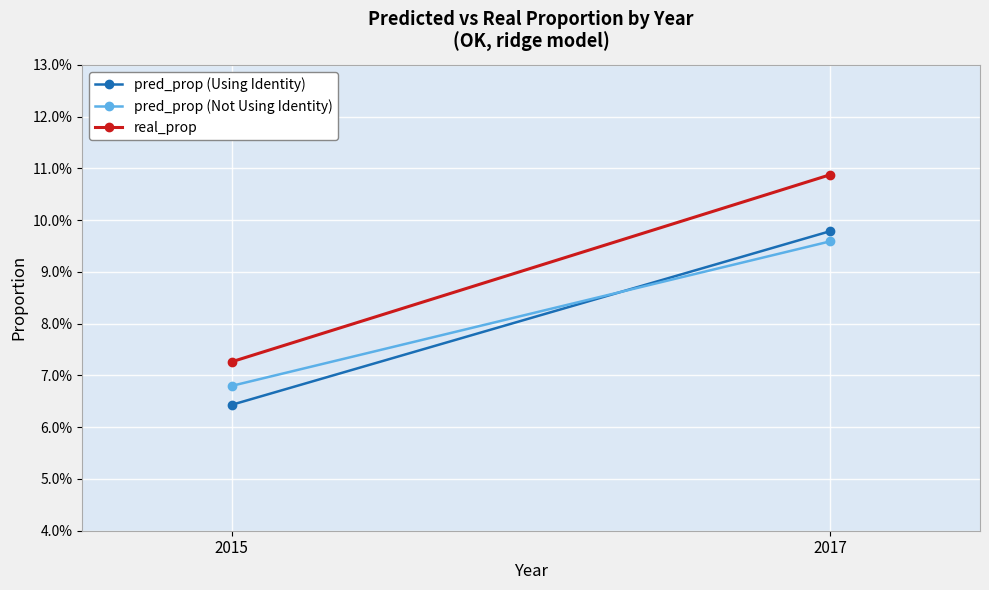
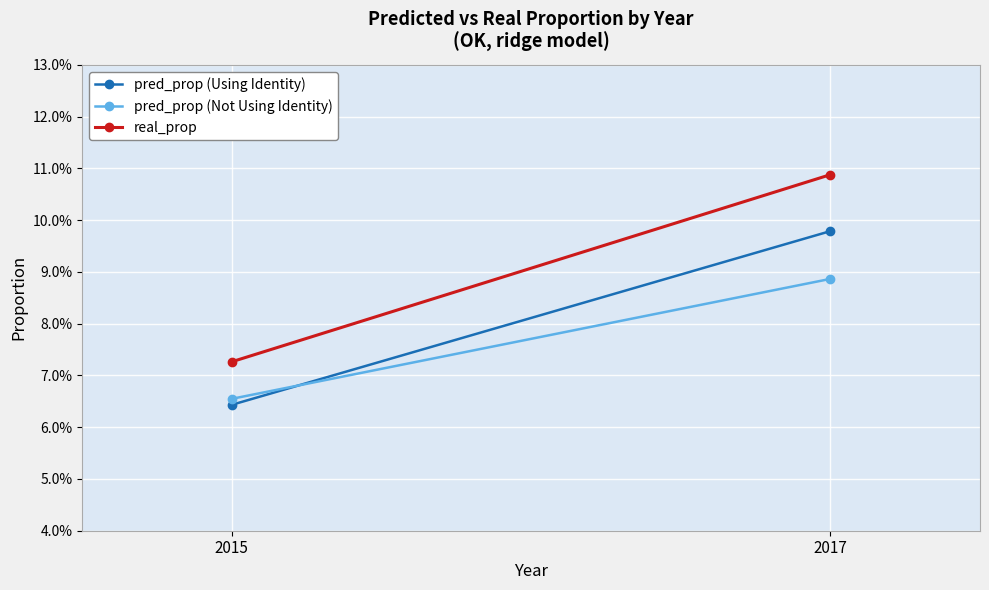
  {
    "pred_prop (Using Identity)": {
      "2015": "6.4%",
      "2017": "9.8%"
    },
    "pred_prop (Not Using Identity)": {
-     "2015": "6.8%",
-     "2017": "9.6%"
+     "2015": "6.5%",
+     "2017": "8.9%"
    },
    "real_prop": {
      "2015": "7.3%",
      "2017": "10.9%"
    }
  }
